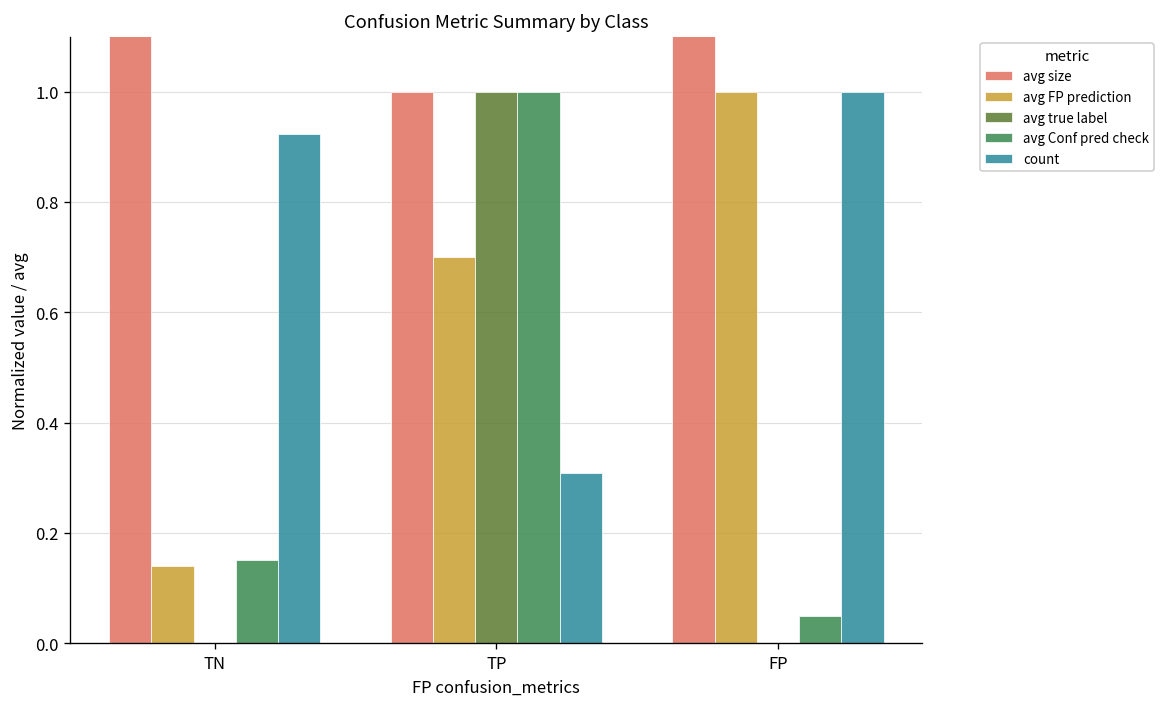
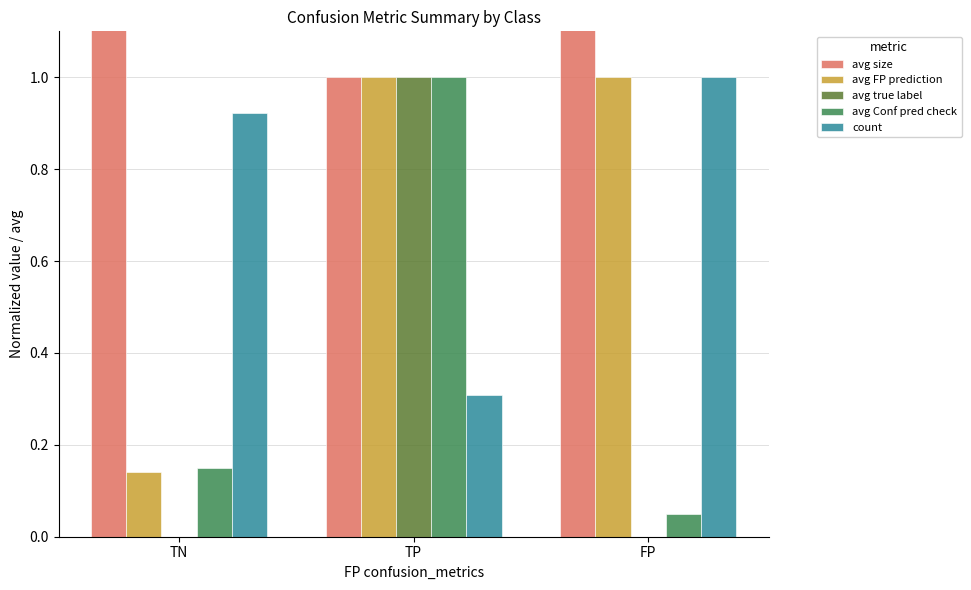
  {
    "avg size": {
      "TP": 1.0
    },
    "avg FP prediction": {
      "TN": 0.14,
-     "TP": 0.7,
+     "TP": 1.0,
      "FP": 1.0
    },
    "count": {
      "TN": 0.92,
      "TP": 0.31,
      "FP": 1.0
    }
  }
